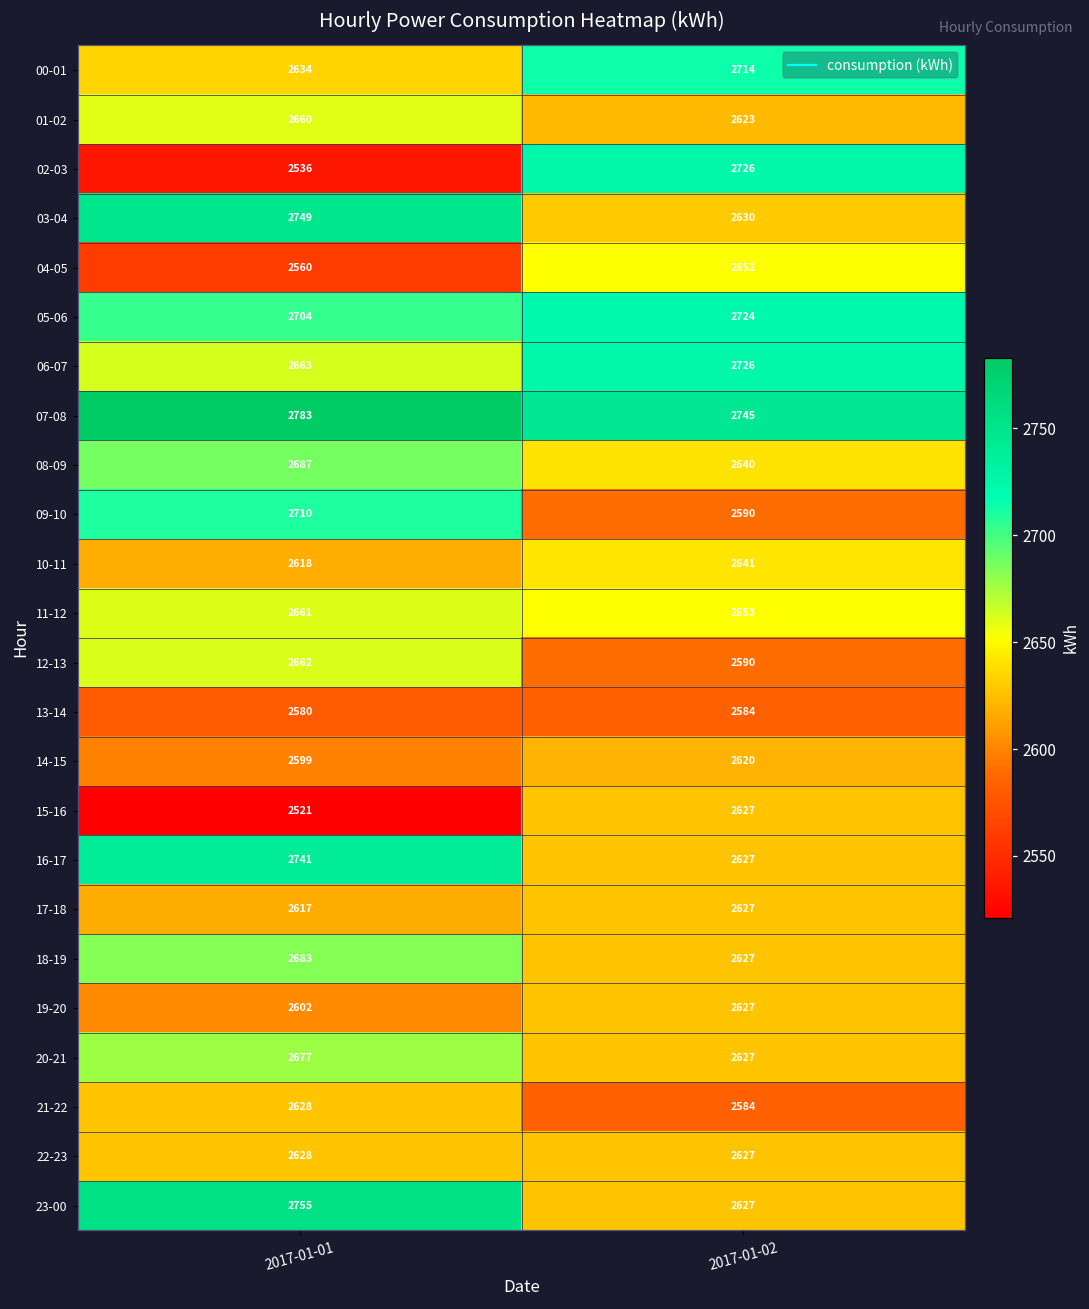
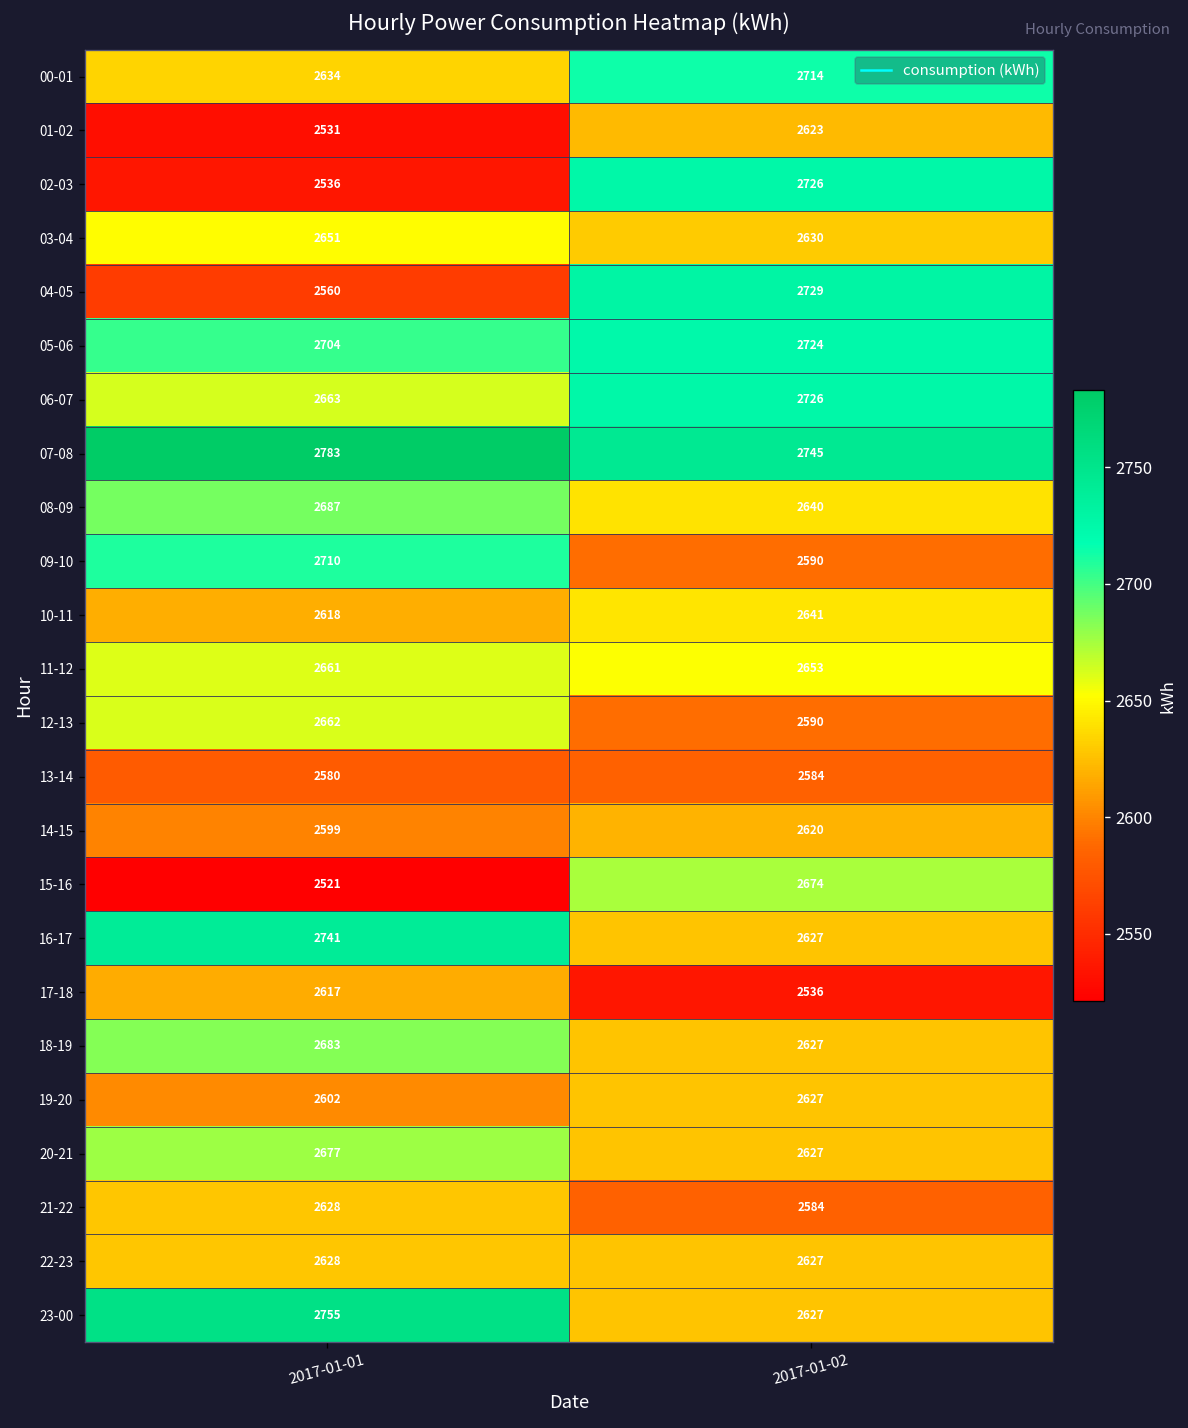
  {
    "00-01": {
      "2017-01-01": 2634,
      "2017-01-02": 2714
    },
    "01-02": {
-     "2017-01-01": 2660,
+     "2017-01-01": 2531,
      "2017-01-02": 2623
    },
    "02-03": {
      "2017-01-01": 2536,
      "2017-01-02": 2726
    },
    "03-04": {
-     "2017-01-01": 2749,
+     "2017-01-01": 2651,
      "2017-01-02": 2630
    },
    "04-05": {
      "2017-01-01": 2560,
-     "2017-01-02": 2652
+     "2017-01-02": 2729
    },
    "05-06": {
      "2017-01-01": 2704,
      "2017-01-02": 2724
    },
    "06-07": {
      "2017-01-01": 2663,
      "2017-01-02": 2726
    },
    "07-08": {
      "2017-01-01": 2783,
      "2017-01-02": 2745
    },
    "08-09": {
      "2017-01-01": 2687,
      "2017-01-02": 2640
    },
    "09-10": {
      "2017-01-01": 2710,
      "2017-01-02": 2590
    },
    "10-11": {
      "2017-01-01": 2618,
      "2017-01-02": 2641
    },
    "11-12": {
      "2017-01-01": 2661,
      "2017-01-02": 2653
    },
    "12-13": {
      "2017-01-01": 2662,
      "2017-01-02": 2590
    },
    "13-14": {
      "2017-01-01": 2580,
      "2017-01-02": 2584
    },
    "14-15": {
      "2017-01-01": 2599,
      "2017-01-02": 2620
    },
    "15-16": {
      "2017-01-01": 2521,
-     "2017-01-02": 2627
+     "2017-01-02": 2674
    },
    "16-17": {
      "2017-01-01": 2741,
      "2017-01-02": 2627
    },
    "17-18": {
      "2017-01-01": 2617,
-     "2017-01-02": 2627
+     "2017-01-02": 2536
    },
    "18-19": {
      "2017-01-01": 2683,
      "2017-01-02": 2627
    },
    "19-20": {
      "2017-01-01": 2602,
      "2017-01-02": 2627
    },
    "20-21": {
      "2017-01-01": 2677,
      "2017-01-02": 2627
    },
    "21-22": {
      "2017-01-01": 2628,
      "2017-01-02": 2584
    },
    "22-23": {
      "2017-01-01": 2628,
      "2017-01-02": 2627
    },
    "23-00": {
      "2017-01-01": 2755,
      "2017-01-02": 2627
    }
  }
